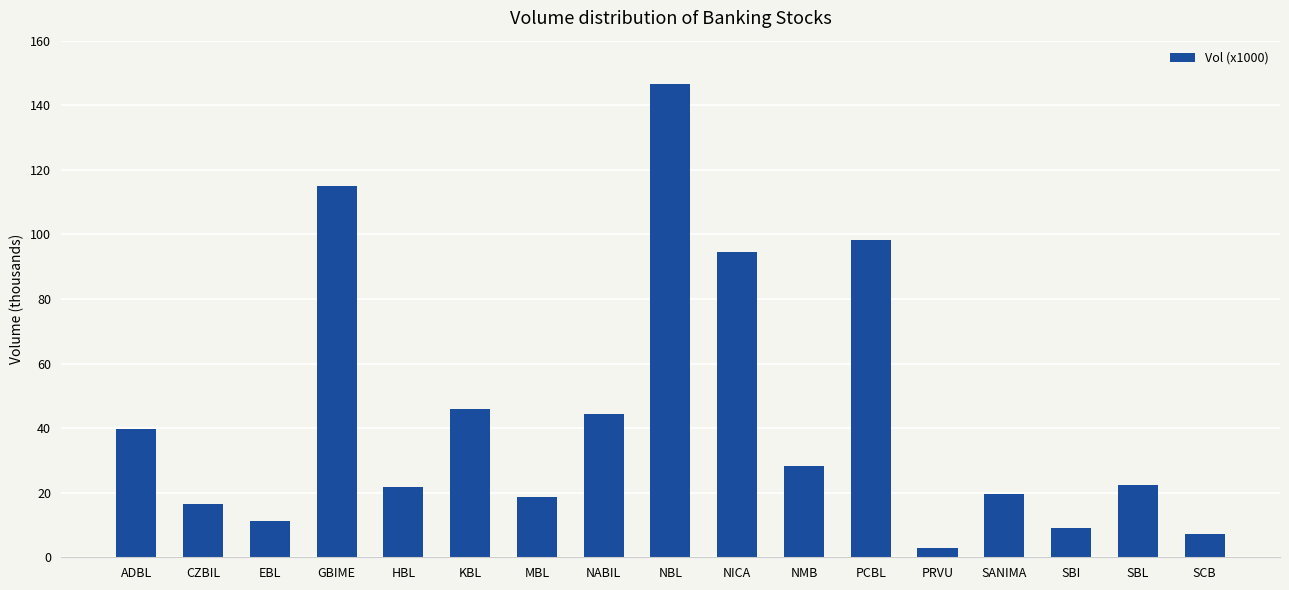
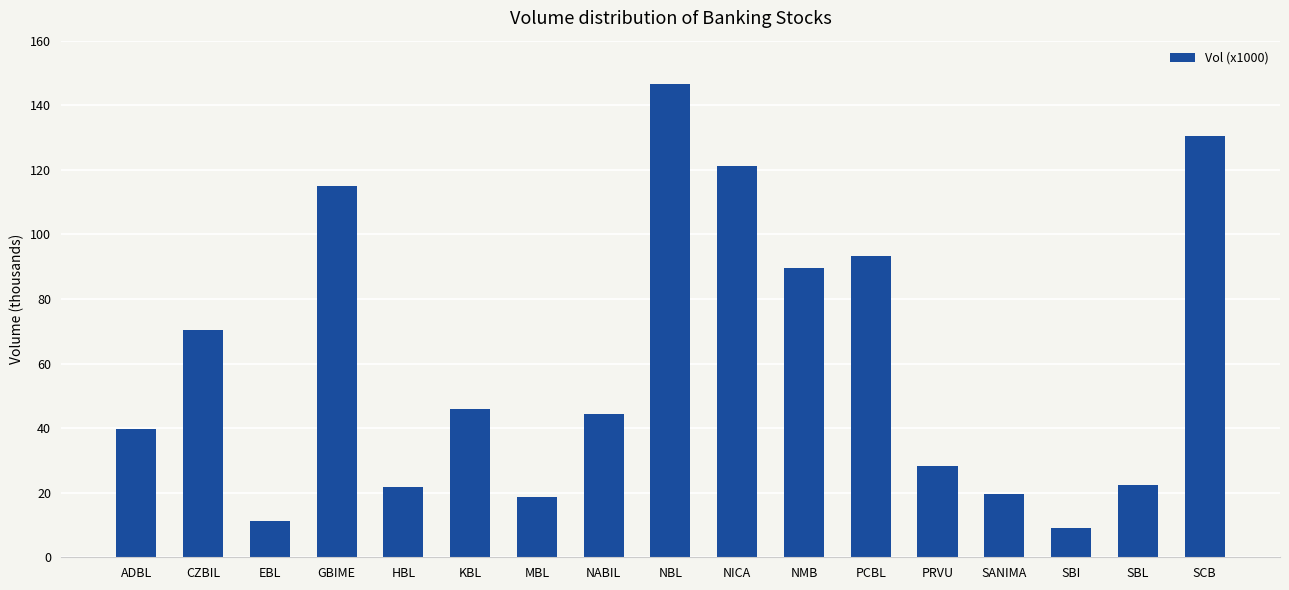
  {
    "ADBL": 40,
-   "CZBIL": 17,
+   "CZBIL": 70,
    "EBL": 11,
    "GBIME": 115,
    "HBL": 22,
    "KBL": 46,
    "MBL": 19,
    "NABIL": 44,
    "NBL": 147,
-   "NICA": 95,
-   "NMB": 28,
-   "PCBL": 98,
-   "PRVU": 3,
+   "NICA": 121,
+   "NMB": 90,
+   "PCBL": 93,
+   "PRVU": 28,
    "SANIMA": 20,
    "SBI": 9,
    "SBL": 22,
-   "SCB": 7
+   "SCB": 131
  }
